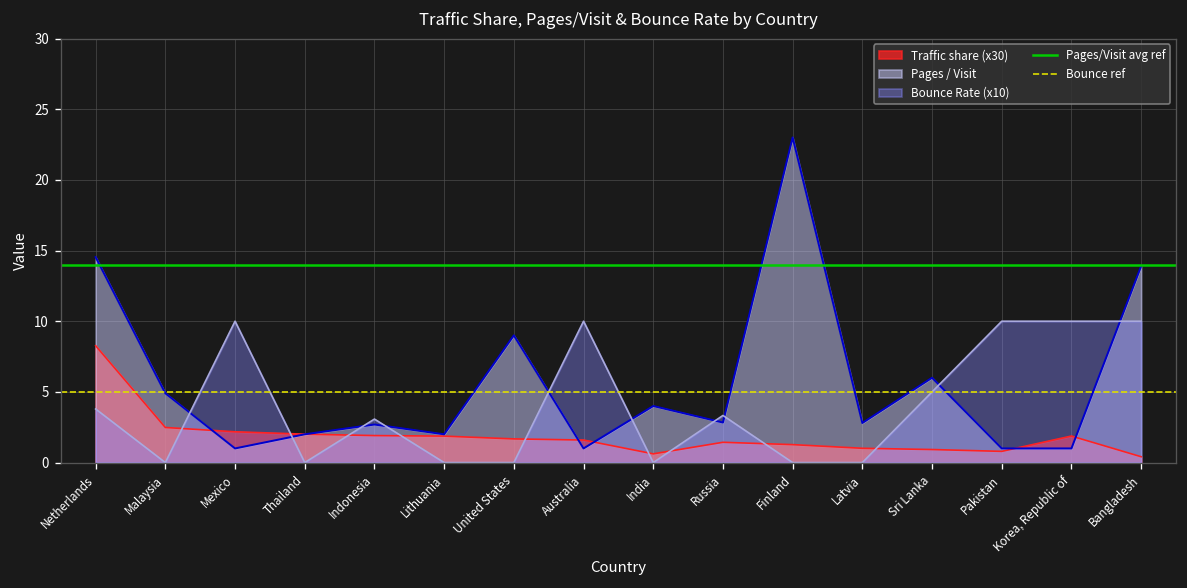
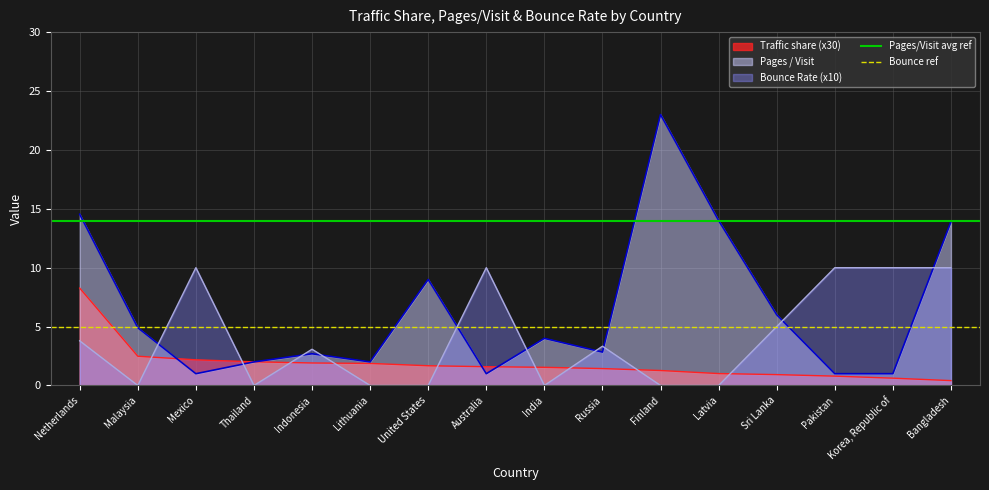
  {
    "Traffic share (x30)": {
      "Netherlands": 8.3,
      "Malaysia": 2.5,
      "Mexico": 2.2,
      "Indonesia": 1.9,
      "United States": 1.7,
      "Australia": 1.6,
-     "India": 0.6,
+     "India": 1.5,
      "Russia": 1.4,
      "Finland": 1.3,
      "Latvia": 1.0,
      "Sri Lanka": 0.9,
-     "Korea, Republic of": 1.9,
+     "Korea, Republic of": 0.6,
      "Bangladesh": 0.4
    },
    "Pages / Visit": {
      "Netherlands": 14.5,
      "Malaysia": 4.9,
      "Mexico": 1.0,
      "Indonesia": 2.7,
      "United States": 9.0,
      "Australia": 1.0,
      "India": 4.0,
      "Russia": 2.8,
      "Finland": 23.0,
-     "Latvia": 2.8,
+     "Latvia": 14.0,
      "Sri Lanka": 6.0,
      "Korea, Republic of": 1.0,
      "Bangladesh": 13.9
    },
    "Bounce Rate (x10)": {
      "Netherlands": 3.8,
      "Malaysia": 0.0,
      "Mexico": 10.0,
      "Thailand": 0.0,
      "Indonesia": 3.1,
      "Lithuania": 0.0,
      "United States": 0.0,
      "Australia": 10.0,
      "India": 0.0,
      "Russia": 3.3,
      "Finland": 0.0,
      "Latvia": 0.0,
      "Sri Lanka": 5.0,
      "Pakistan": 10.0,
      "Korea, Republic of": 10.0,
      "Bangladesh": 10.0
    }
  }
